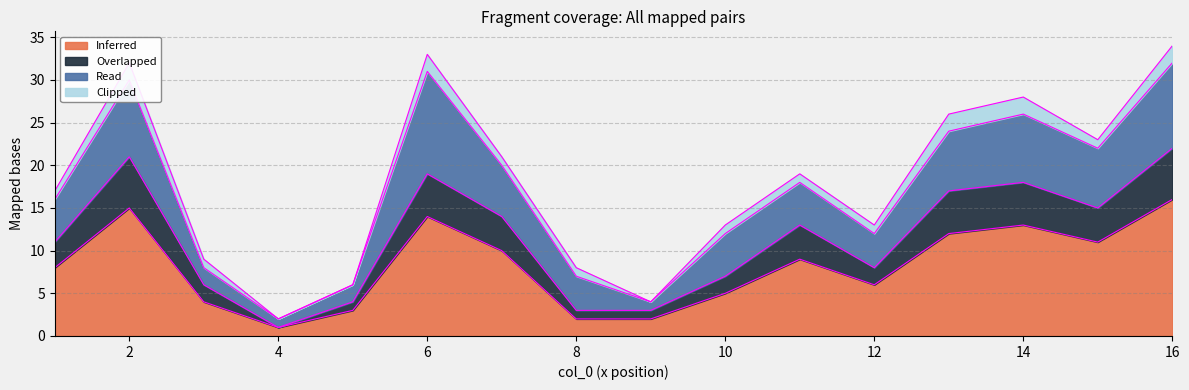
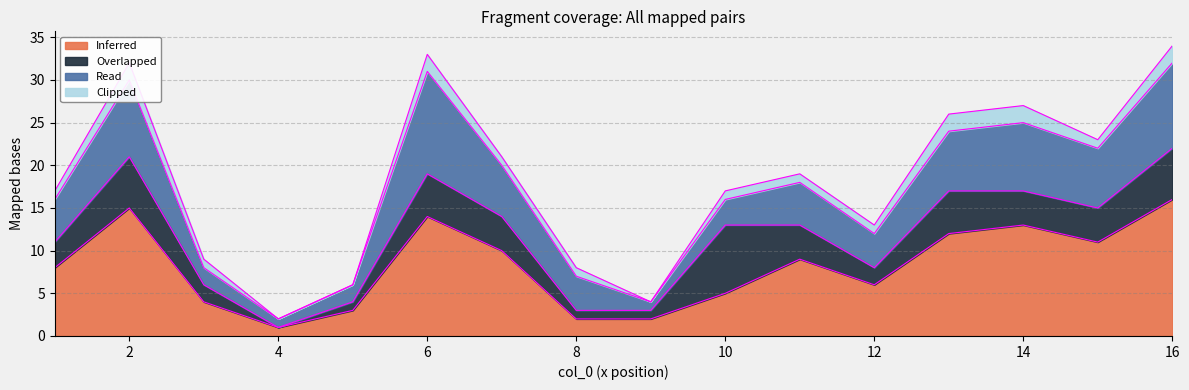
  {
    "Inferred": {
      "2": 15,
      "6": 14,
      "8": 2,
      "10": 5,
      "12": 6,
      "14": 13,
      "16": 16
    },
    "Overlapped": {
      "2": 6,
      "6": 5,
      "8": 1,
-     "10": 2,
+     "10": 8,
      "12": 2,
-     "14": 5,
+     "14": 4,
      "16": 6
    },
    "Read": {
      "6": 12,
      "8": 4,
-     "10": 5,
+     "10": 3,
      "12": 4,
      "14": 8,
      "16": 10
    },
    "Clipped": {
      "6": 2,
      "8": 1,
      "10": 1,
      "12": 1,
      "14": 2,
      "16": 2
    }
  }
